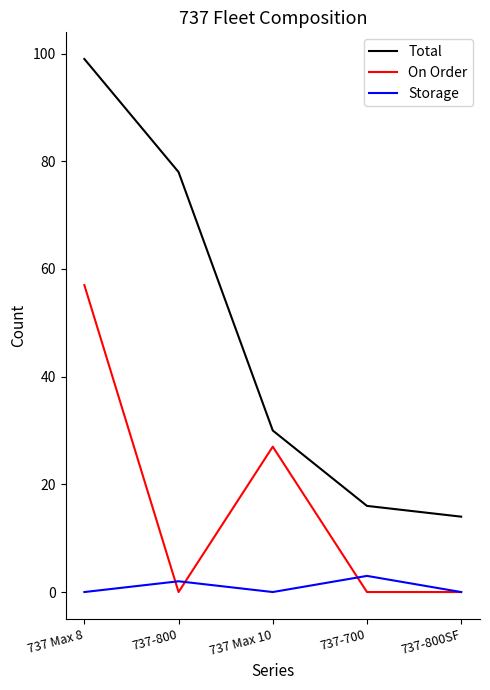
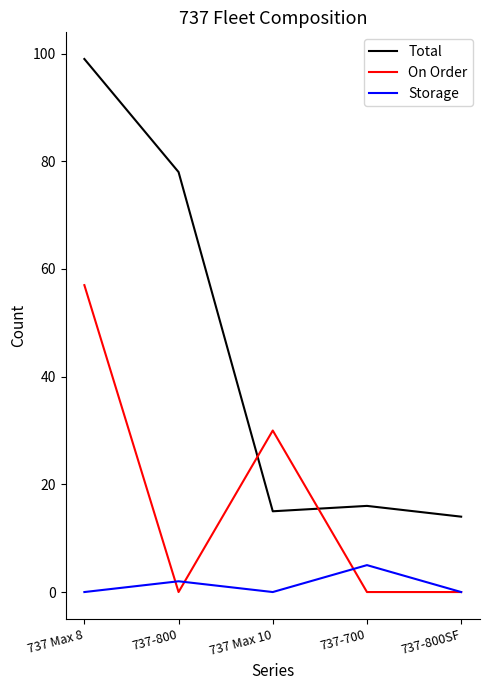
  {
    "Total": {
      "737 Max 8": 99,
      "737-800": 78,
-     "737 Max 10": 30,
+     "737 Max 10": 15,
      "737-700": 16,
      "737-800SF": 14
    },
    "On Order": {
      "737 Max 8": 57,
      "737-800": 0,
-     "737 Max 10": 27,
+     "737 Max 10": 30,
      "737-700": 0
    },
    "Storage": {
      "737 Max 8": 0,
      "737-800": 2,
      "737 Max 10": 0,
-     "737-700": 3
+     "737-700": 5
    }
  }
